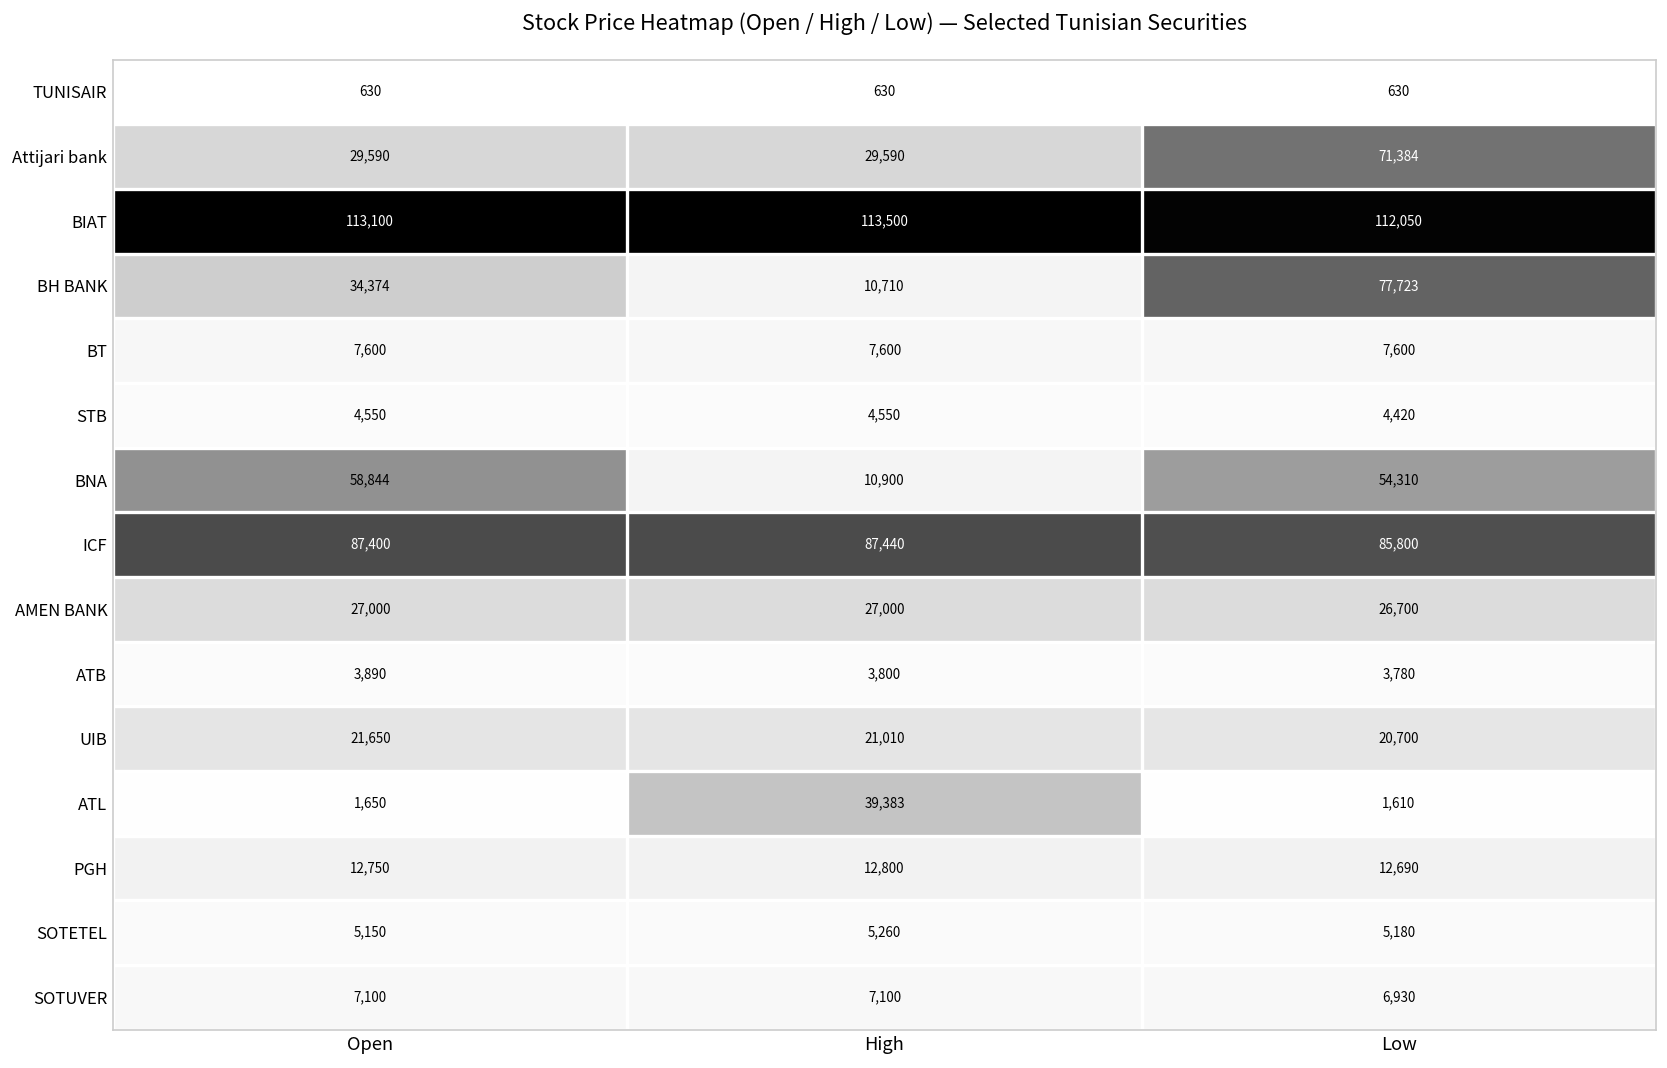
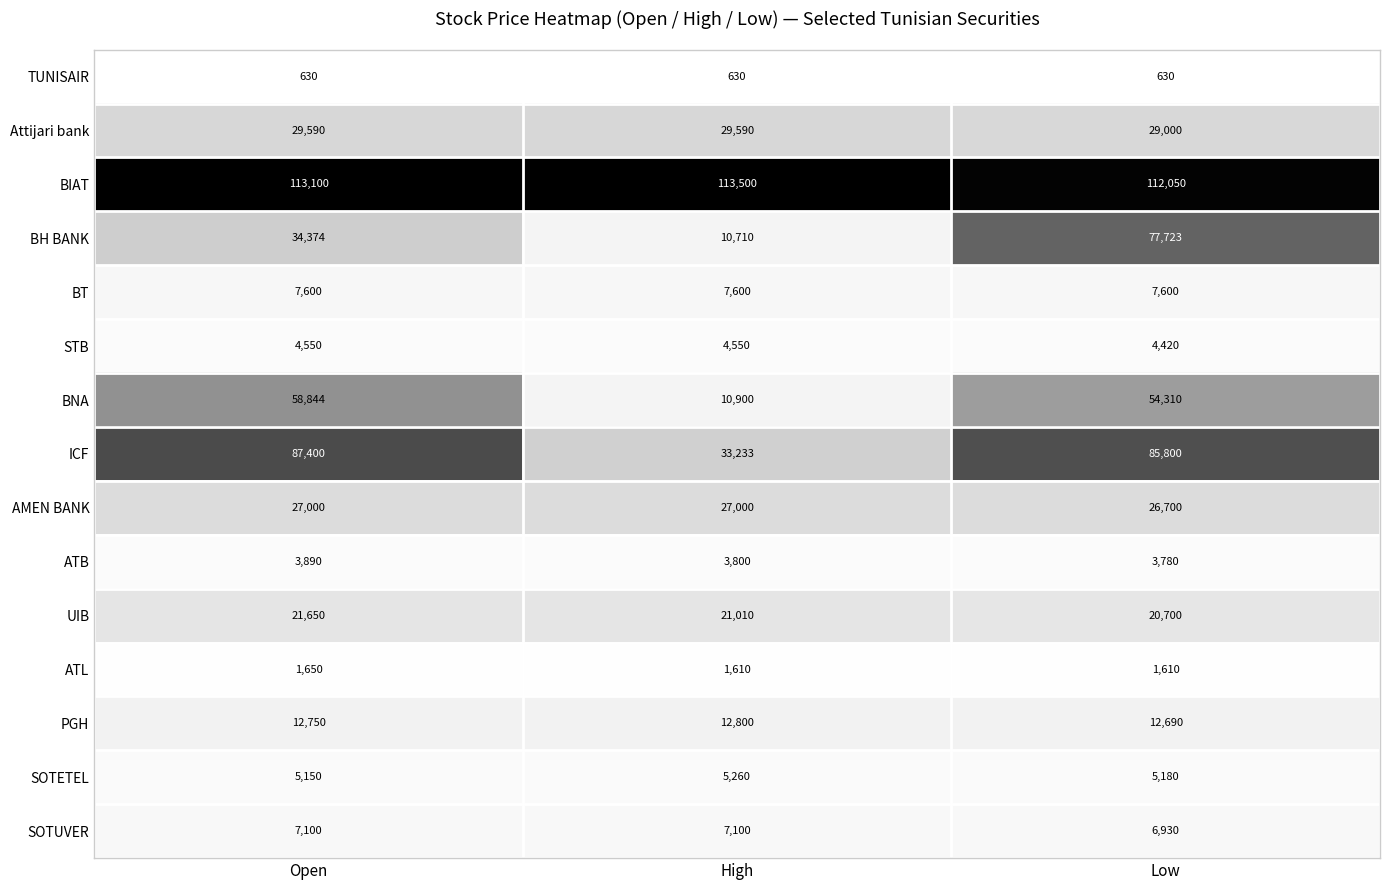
  {
    "TUNISAIR": {
      "Open": "630",
      "High": "630",
      "Low": "630"
    },
    "Attijari bank": {
      "Open": "29,590",
      "High": "29,590",
-     "Low": "71,384"
+     "Low": "29,000"
    },
    "BIAT": {
      "Open": "113,100",
      "High": "113,500",
      "Low": "112,050"
    },
    "BH BANK": {
      "Open": "34,374",
      "High": "10,710",
      "Low": "77,723"
    },
    "BT": {
      "Open": "7,600",
      "High": "7,600",
      "Low": "7,600"
    },
    "STB": {
      "Open": "4,550",
      "High": "4,550",
      "Low": "4,420"
    },
    "BNA": {
      "Open": "58,844",
      "High": "10,900",
      "Low": "54,310"
    },
    "ICF": {
      "Open": "87,400",
-     "High": "87,440",
+     "High": "33,233",
      "Low": "85,800"
    },
    "AMEN BANK": {
      "Open": "27,000",
      "High": "27,000",
      "Low": "26,700"
    },
    "ATB": {
      "Open": "3,890",
      "High": "3,800",
      "Low": "3,780"
    },
    "UIB": {
      "Open": "21,650",
      "High": "21,010",
      "Low": "20,700"
    },
    "ATL": {
      "Open": "1,650",
-     "High": "39,383",
+     "High": "1,610",
      "Low": "1,610"
    },
    "PGH": {
      "Open": "12,750",
      "High": "12,800",
      "Low": "12,690"
    },
    "SOTETEL": {
      "Open": "5,150",
      "High": "5,260",
      "Low": "5,180"
    },
    "SOTUVER": {
      "Open": "7,100",
      "High": "7,100",
      "Low": "6,930"
    }
  }
